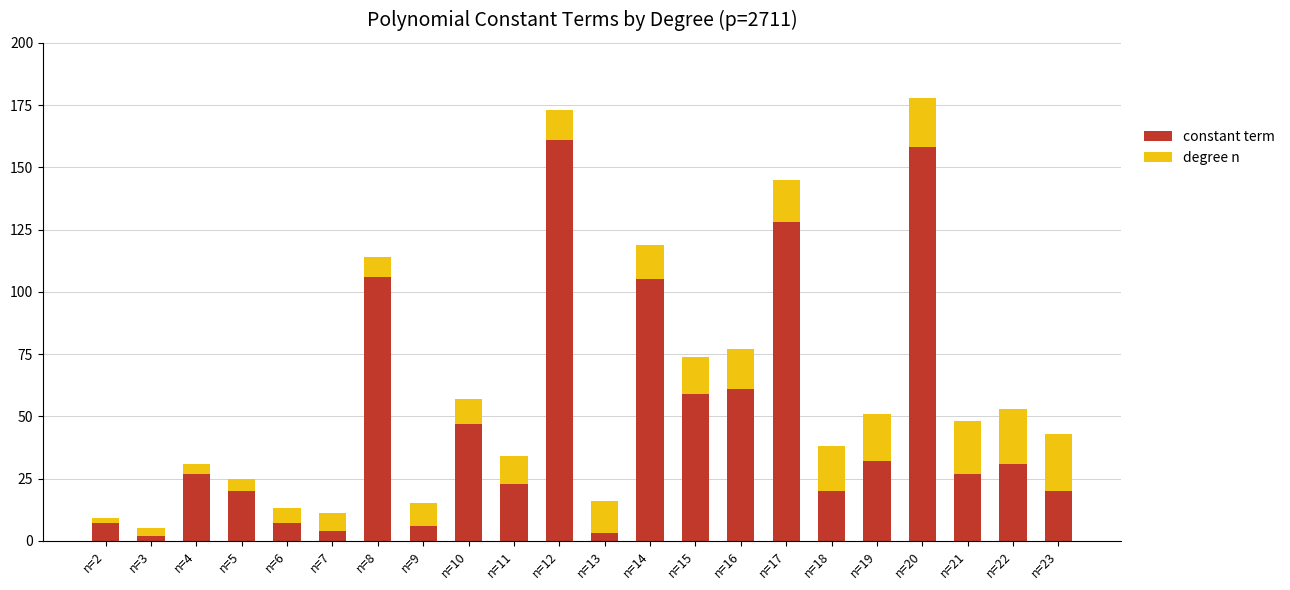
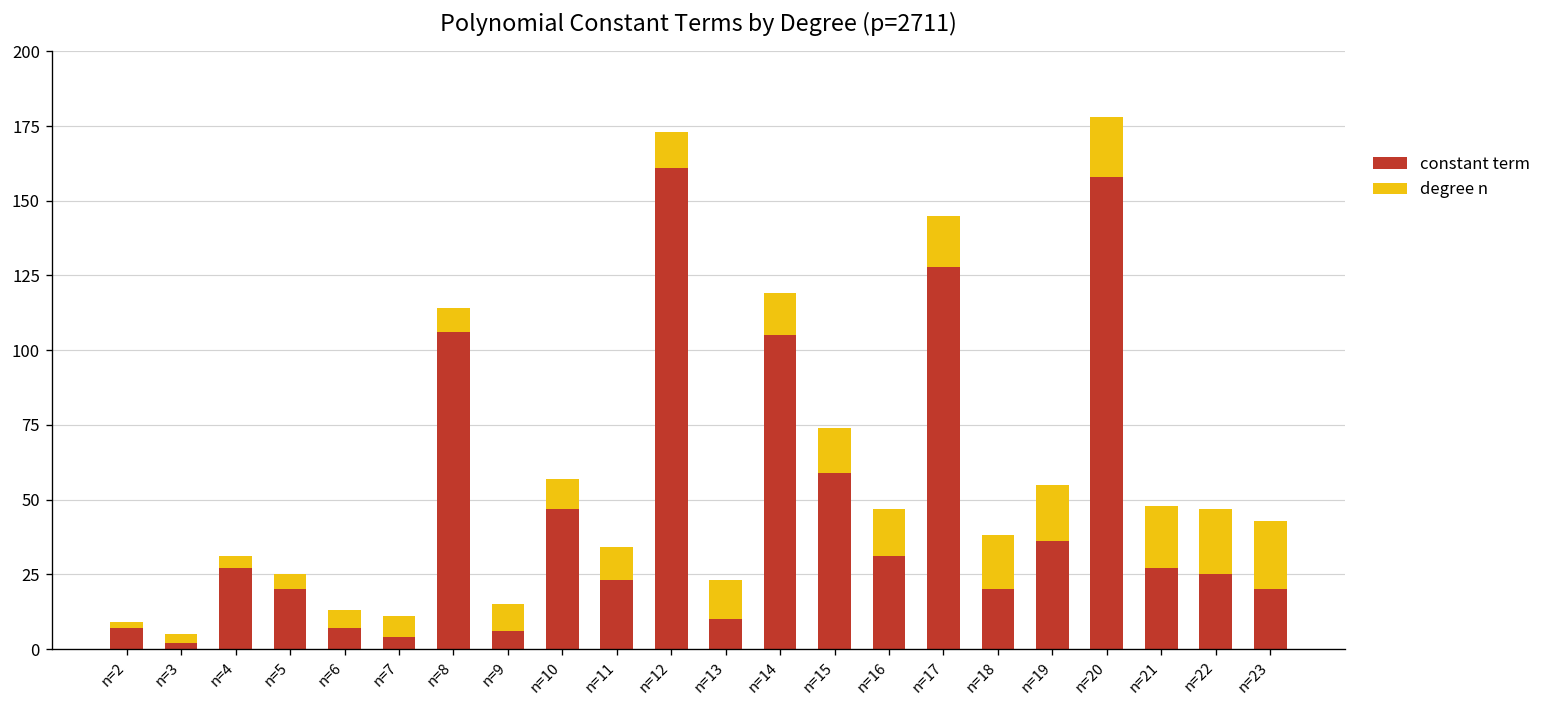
  {
    "constant term": {
      "n=2": 7,
      "n=3": 2,
      "n=4": 27,
      "n=5": 20,
      "n=6": 7,
      "n=7": 4,
      "n=8": 106,
      "n=9": 6,
      "n=10": 47,
      "n=11": 23,
      "n=12": 161,
-     "n=13": 3,
+     "n=13": 10,
      "n=14": 105,
      "n=15": 59,
-     "n=16": 61,
+     "n=16": 31,
      "n=17": 128,
      "n=18": 20,
-     "n=19": 32,
+     "n=19": 36,
      "n=20": 158,
      "n=21": 27,
-     "n=22": 31,
+     "n=22": 25,
      "n=23": 20
    },
    "degree n": {
      "n=2": 2,
      "n=3": 3,
      "n=4": 4,
      "n=5": 5,
      "n=6": 6,
      "n=7": 7,
      "n=8": 8,
      "n=9": 9,
      "n=10": 10,
      "n=11": 11,
      "n=12": 12,
      "n=13": 13,
      "n=14": 14,
      "n=15": 15,
      "n=16": 16,
      "n=17": 17,
      "n=18": 18,
      "n=19": 19,
      "n=20": 20,
      "n=21": 21,
      "n=22": 22,
      "n=23": 23
    }
  }
